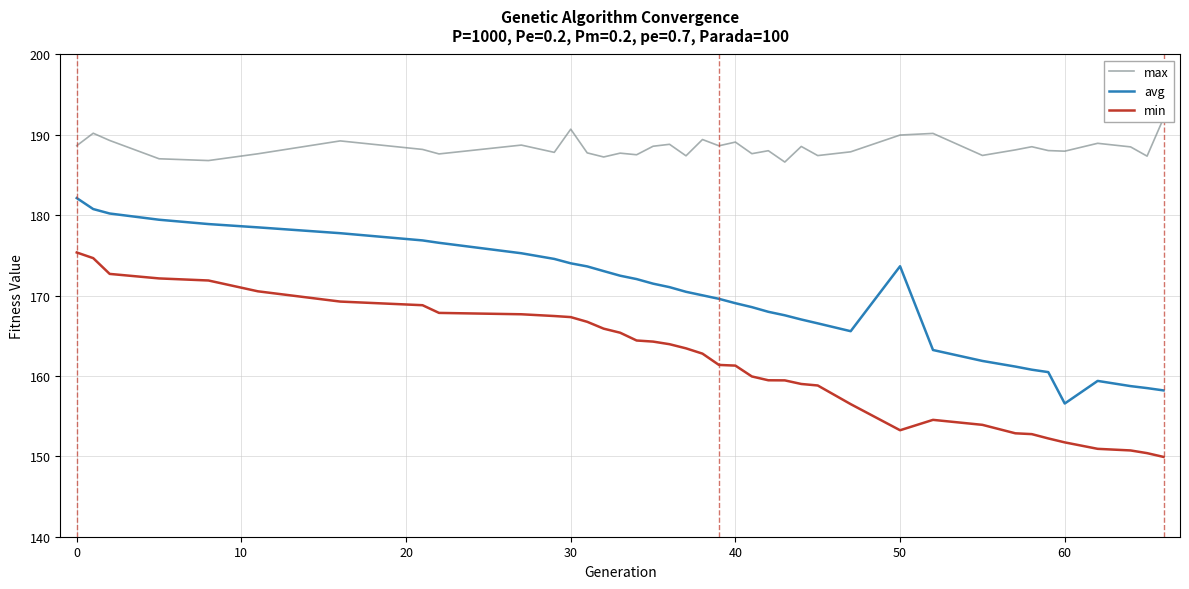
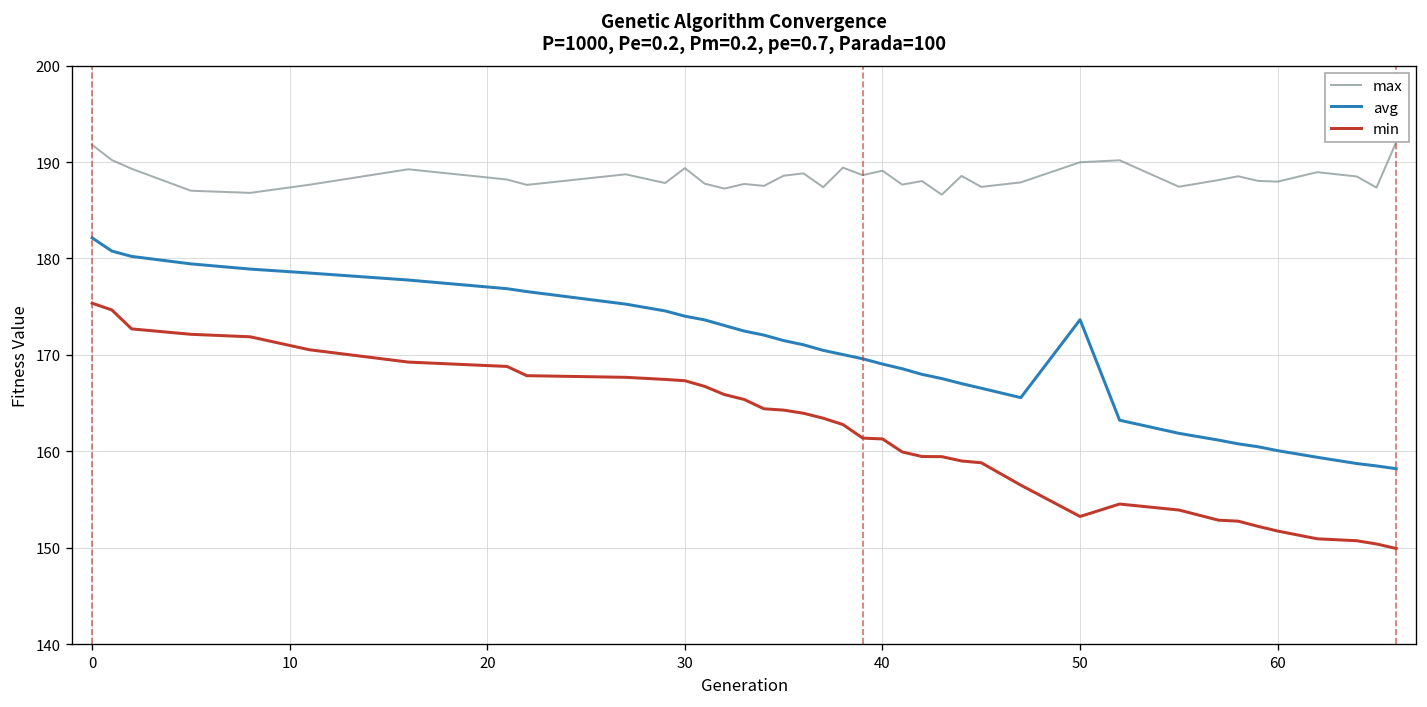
  {
    "max": {
-     "0": 189,
-     "30": 191,
+     "0": 192,
+     "30": 189,
      "40": 189,
      "50": 190,
      "60": 188
    },
    "avg": {
      "0": 182,
      "30": 174,
      "40": 169,
      "50": 174,
-     "60": 157
+     "60": 160
    },
    "min": {
      "0": 175,
      "30": 167,
      "40": 161,
      "50": 153,
      "60": 152
    }
  }
